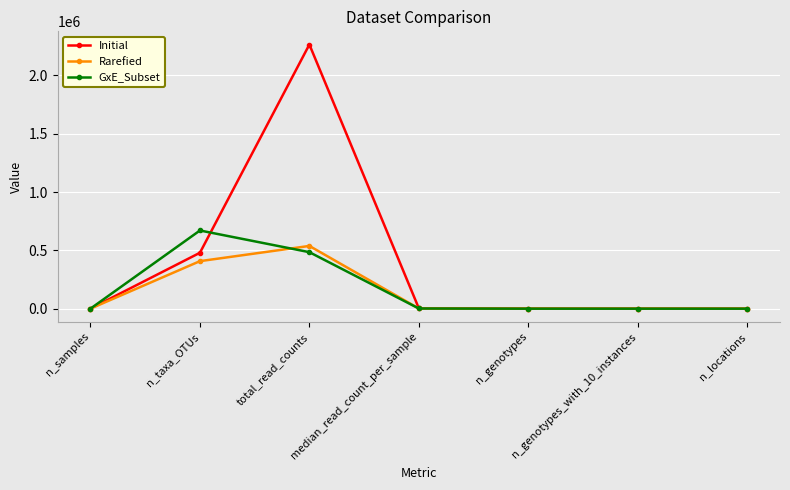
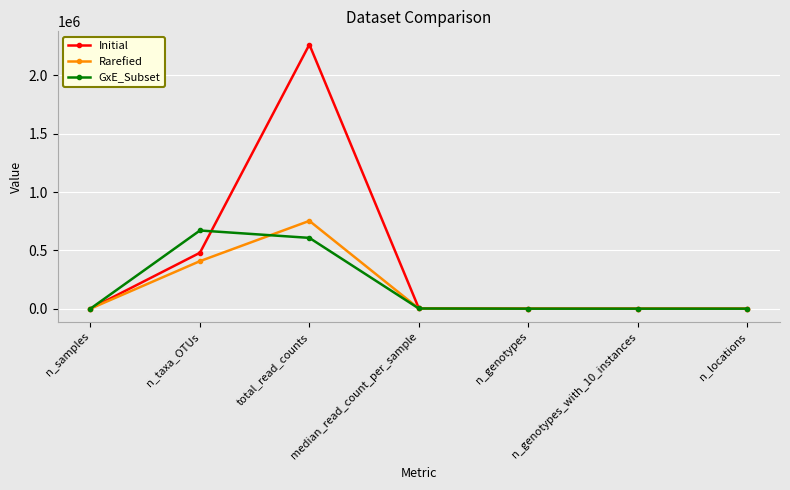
  {
    "Initial": {
      "n_taxa_OTUs": 480000,
      "total_read_counts": 2270000
    },
    "Rarefied": {
      "n_taxa_OTUs": 410000,
-     "total_read_counts": 540000
+     "total_read_counts": 750000
    },
    "GxE_Subset": {
      "n_taxa_OTUs": 670000,
-     "total_read_counts": 480000
+     "total_read_counts": 610000
    }
  }
